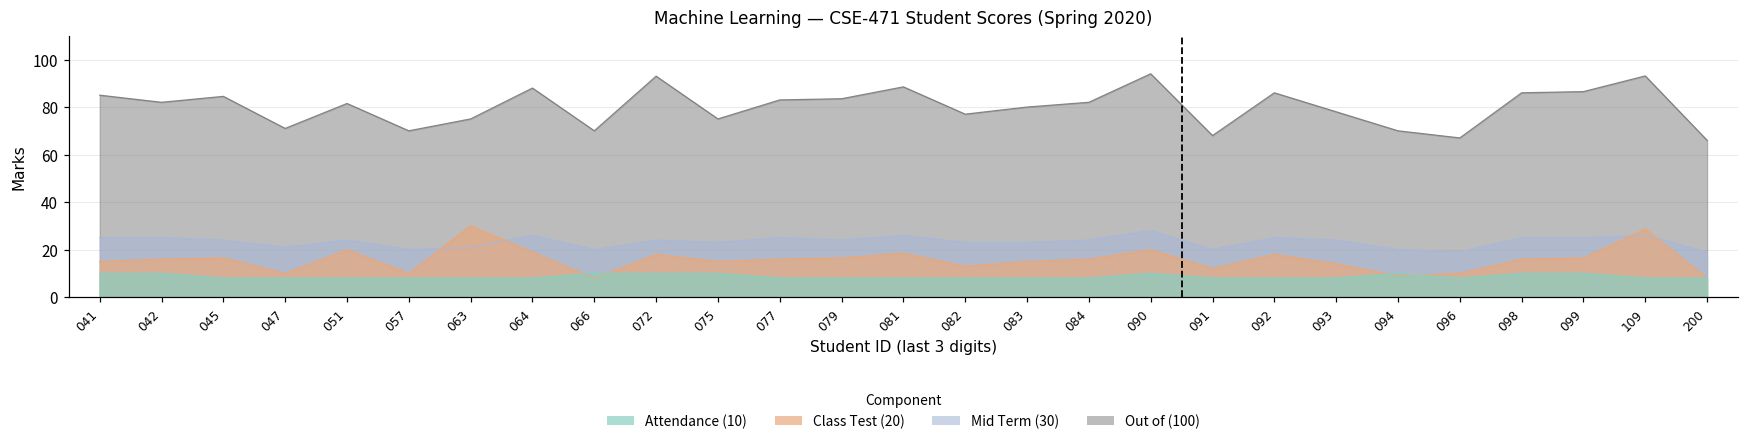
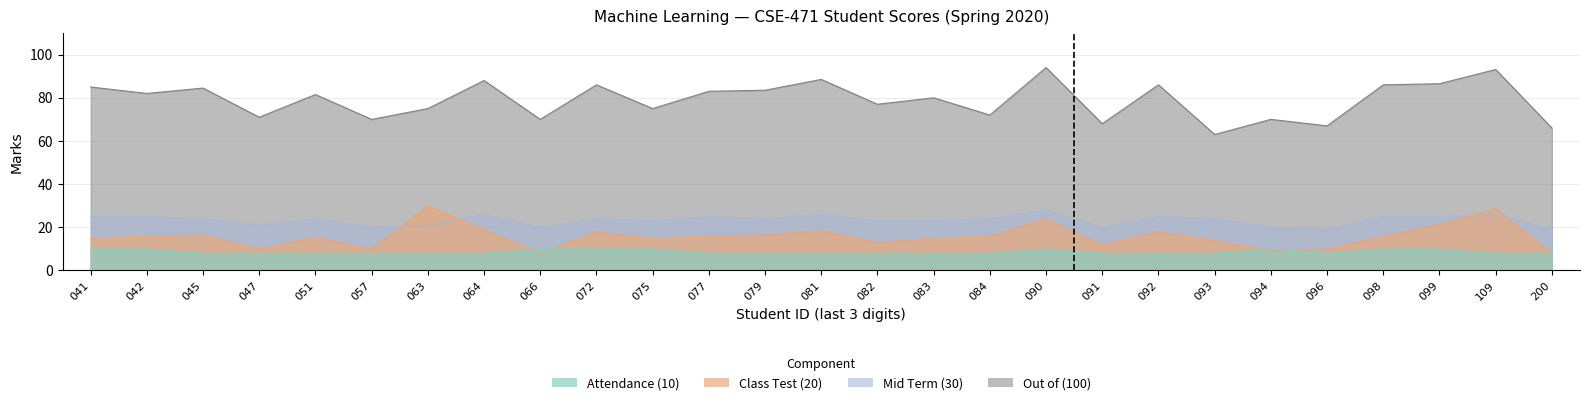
  {
    "Out of (100)": {
      "041": 85,
      "042": 82,
      "045": 85,
      "047": 71,
      "051": 82,
      "057": 70,
      "063": 75,
      "064": 88,
      "066": 70,
-     "072": 93,
+     "072": 86,
      "075": 75,
      "077": 83,
      "079": 84,
      "081": 89,
      "082": 77,
      "083": 80,
-     "084": 82,
+     "084": 72,
      "090": 94,
      "091": 68,
      "092": 86,
-     "093": 78,
+     "093": 63,
      "094": 70,
      "096": 67,
      "098": 86,
      "099": 87,
      "109": 93,
      "200": 66
    },
    "Class Test (20)": {
      "041": 15,
      "042": 16,
      "045": 17,
      "047": 10,
-     "051": 20,
+     "051": 16,
      "057": 10,
      "063": 30,
      "064": 19,
      "066": 8,
      "072": 18,
      "075": 15,
      "077": 16,
      "079": 17,
      "081": 19,
      "082": 13,
      "083": 15,
      "084": 16,
-     "090": 20,
+     "090": 24,
      "091": 12,
      "092": 18,
      "093": 14,
      "096": 10,
      "098": 16,
-     "099": 17,
+     "099": 21,
      "109": 29
    }
  }
